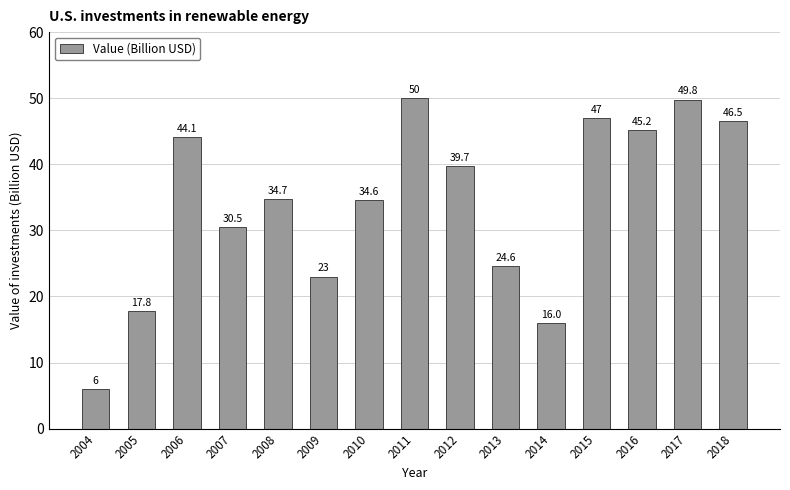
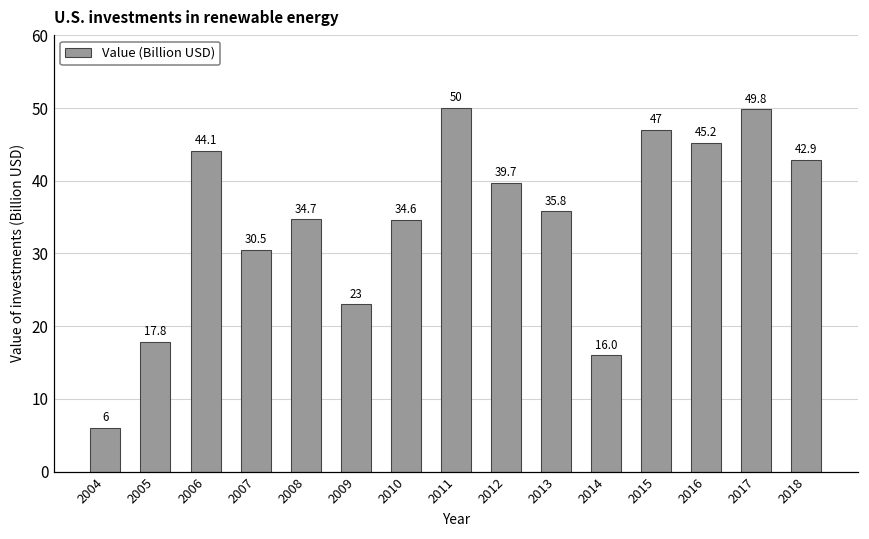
  {
    "2004": 6,
    "2005": 17.8,
    "2006": 44.1,
    "2007": 30.5,
    "2008": 34.7,
    "2009": 23,
    "2010": 34.6,
    "2011": 50,
    "2012": 39.7,
-   "2013": 24.6,
+   "2013": 35.8,
    "2014": 16.0,
    "2015": 47,
    "2016": 45.2,
    "2017": 49.8,
-   "2018": 46.5
+   "2018": 42.9
  }
